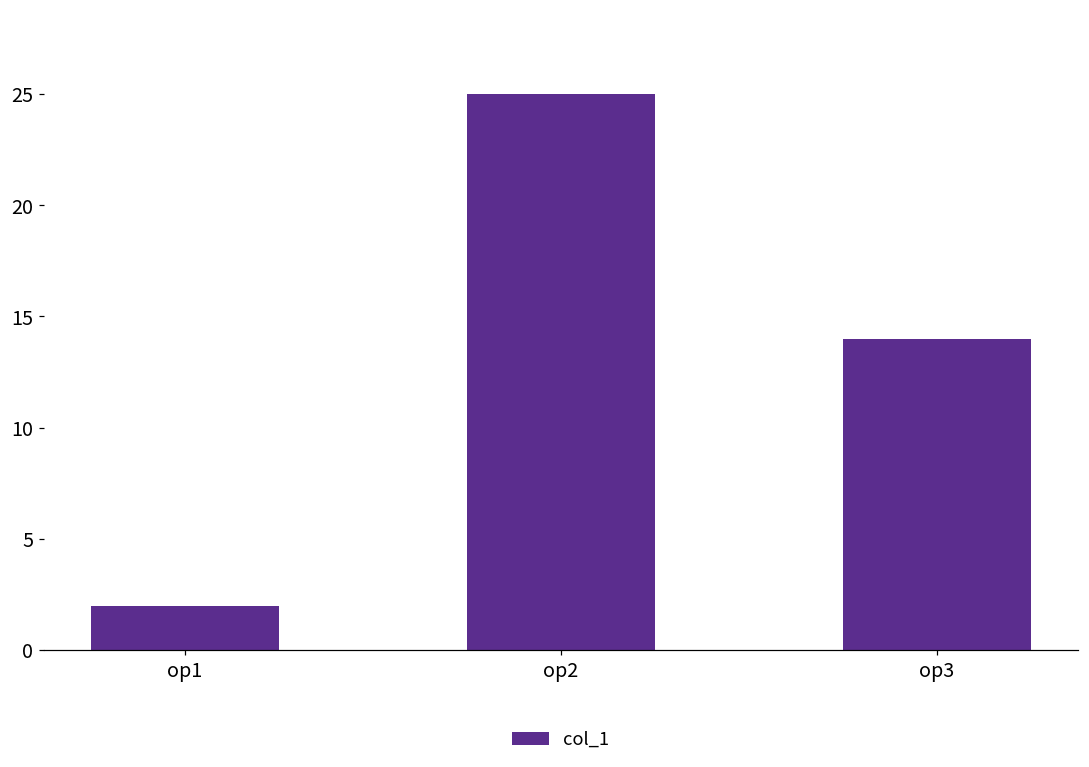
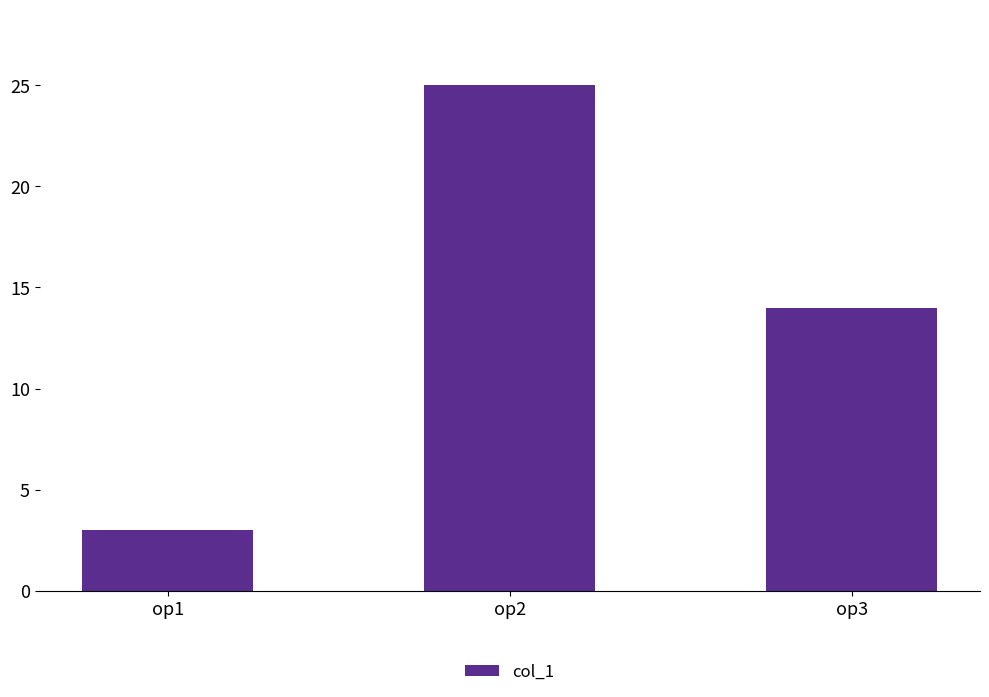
  {
-   "op1": 2,
+   "op1": 3,
    "op2": 25,
    "op3": 14
  }
